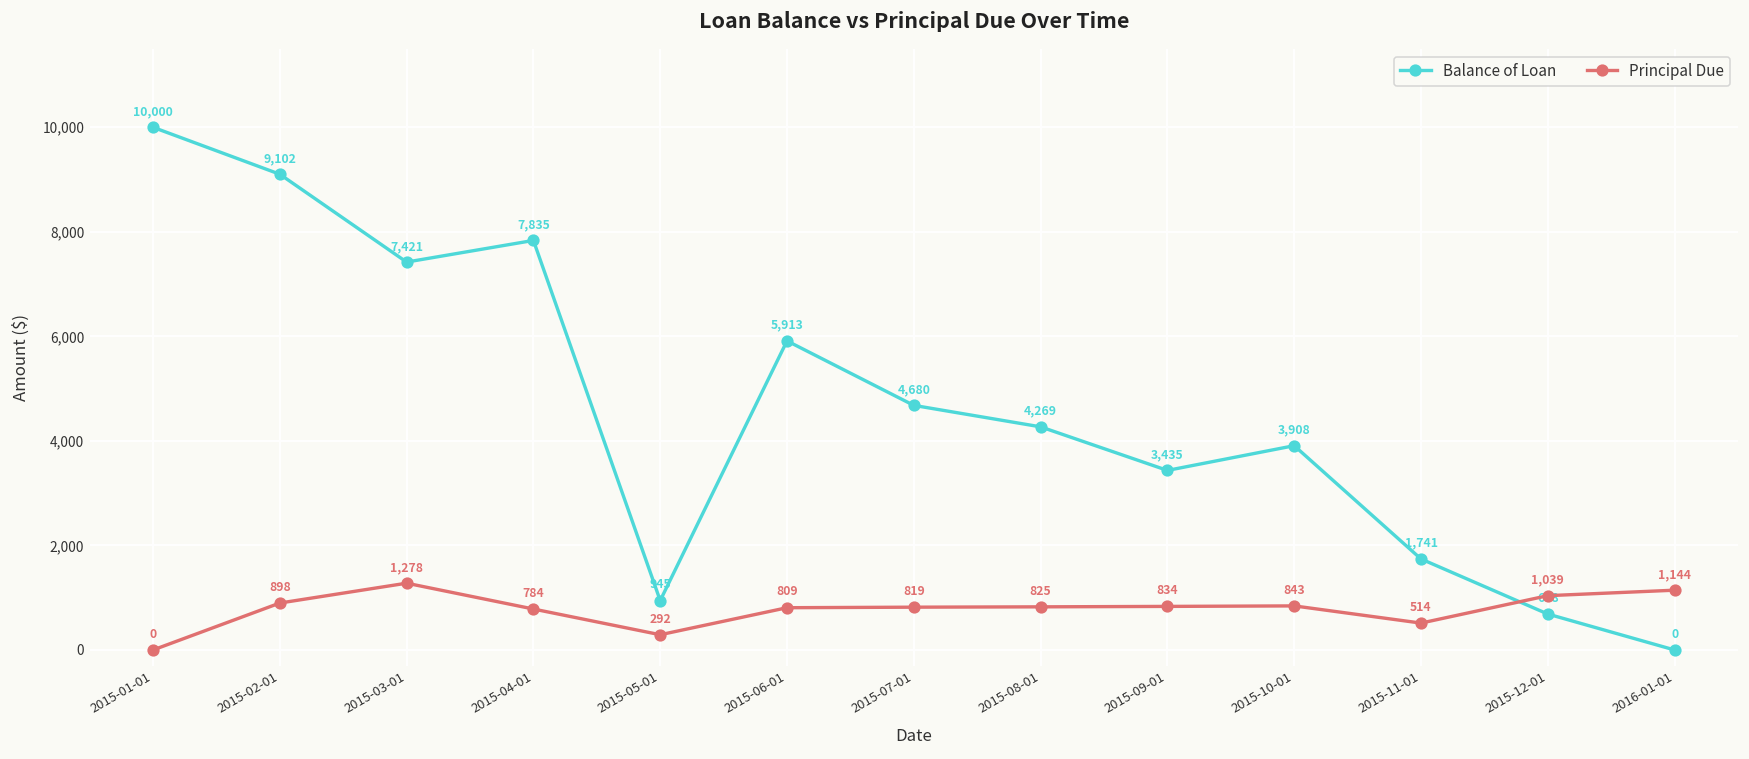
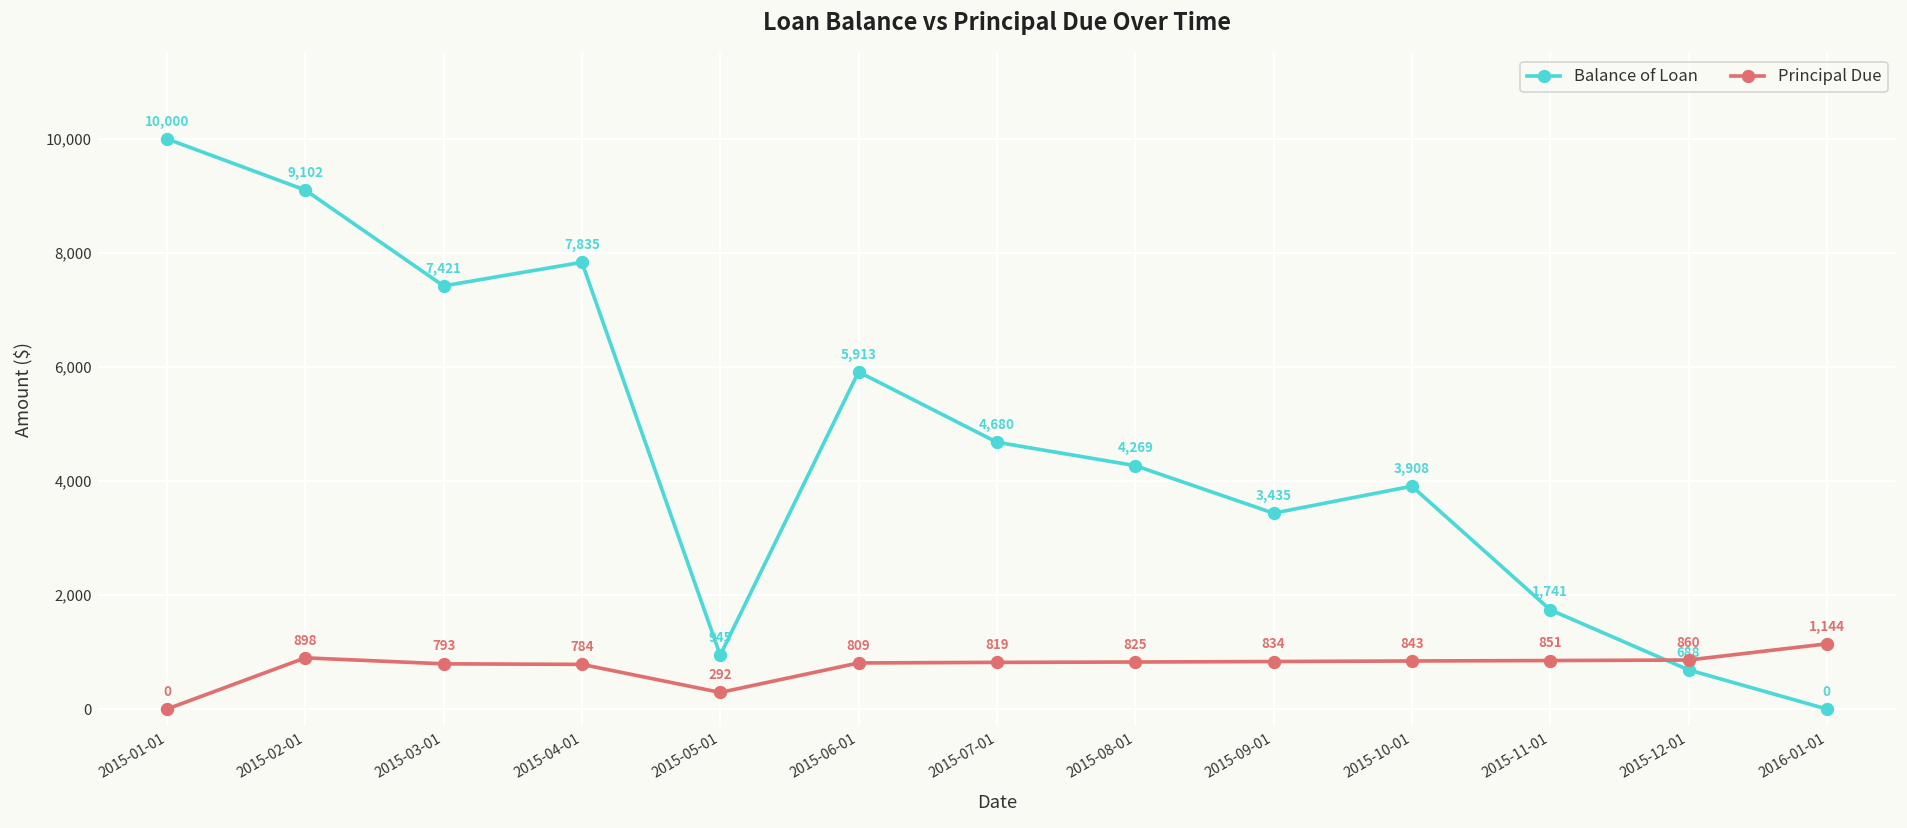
  {
    "Balance of Loan": {
      "2015-01-01": "10,000",
      "2015-02-01": "9,102",
      "2015-03-01": "7,421",
      "2015-04-01": "7,835",
      "2015-05-01": "945",
      "2015-06-01": "5,913",
      "2015-07-01": "4,680",
      "2015-08-01": "4,269",
      "2015-09-01": "3,435",
      "2015-10-01": "3,908",
      "2015-11-01": "1,741",
      "2016-01-01": "0"
    },
    "Principal Due": {
      "2015-01-01": "0",
      "2015-02-01": "898",
-     "2015-03-01": "1,278",
+     "2015-03-01": "793",
      "2015-04-01": "784",
      "2015-05-01": "292",
      "2015-06-01": "809",
      "2015-07-01": "819",
      "2015-08-01": "825",
      "2015-09-01": "834",
      "2015-10-01": "843",
-     "2015-11-01": "514",
-     "2015-12-01": "1,039",
+     "2015-11-01": "851",
+     "2015-12-01": "860",
      "2016-01-01": "1,144"
    }
  }
